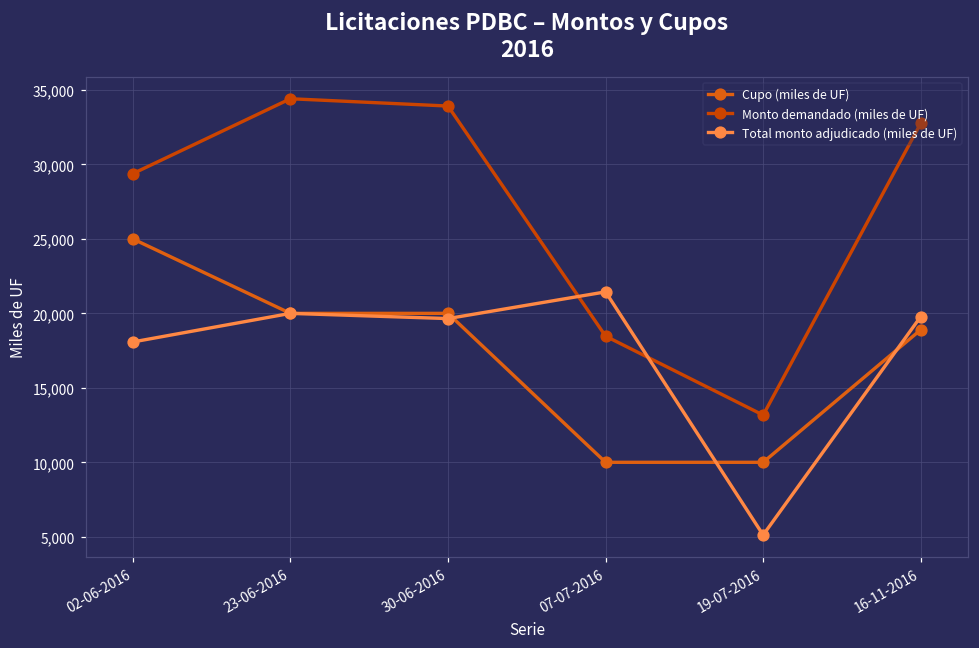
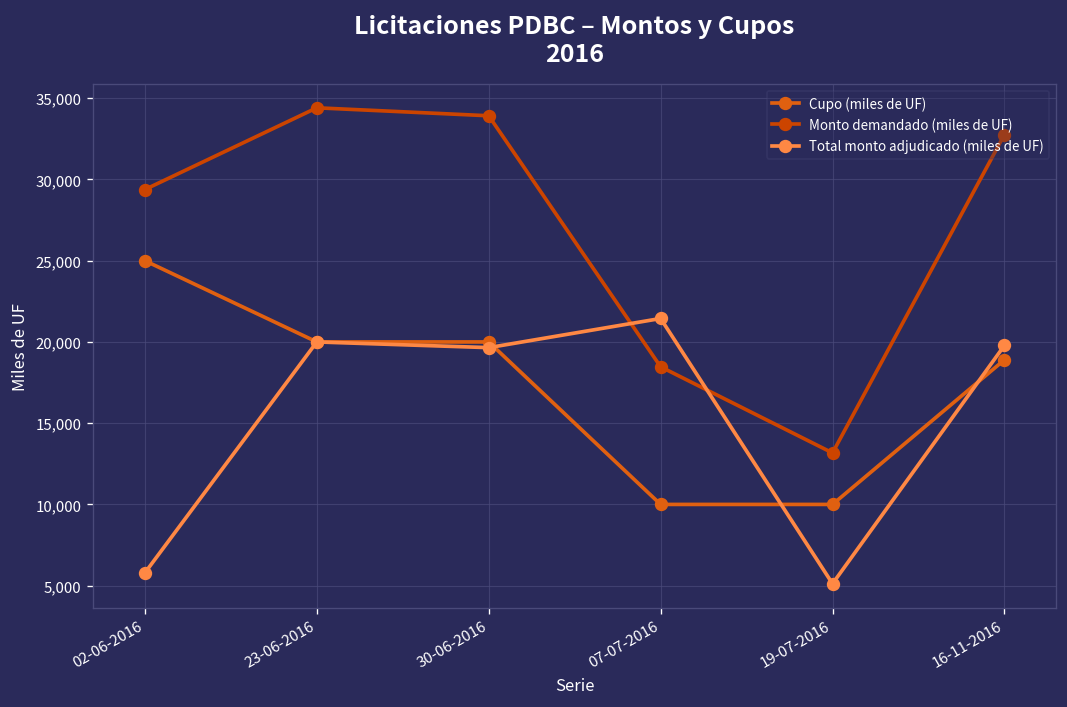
  {
    "Total monto adjudicado (miles de UF)": {
-     "02-06-2016": "18,100",
+     "02-06-2016": "5,800",
      "30-06-2016": "19,700",
      "07-07-2016": "21,400",
      "19-07-2016": "5,100",
      "16-11-2016": "19,800"
    }
  }
